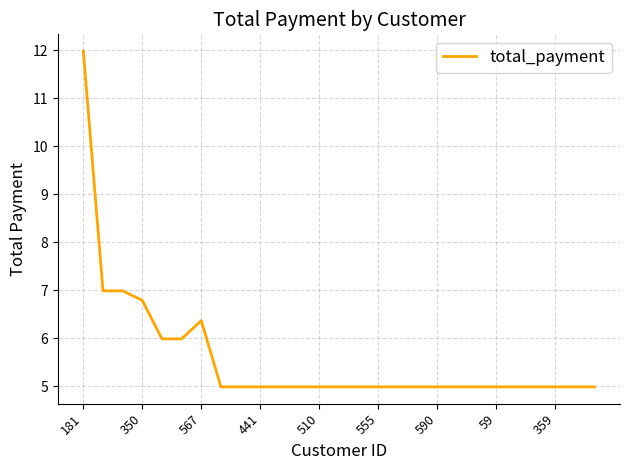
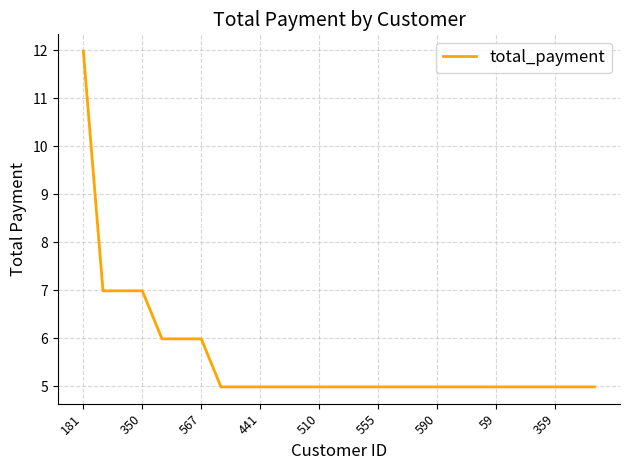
  {
    "181": 12.0,
-   "350": 6.8,
-   "567": 6.4,
+   "350": 7.0,
+   "567": 6.0,
    "441": 5.0,
    "510": 5.0,
    "555": 5.0,
    "590": 5.0,
    "59": 5.0,
    "359": 5.0
  }
